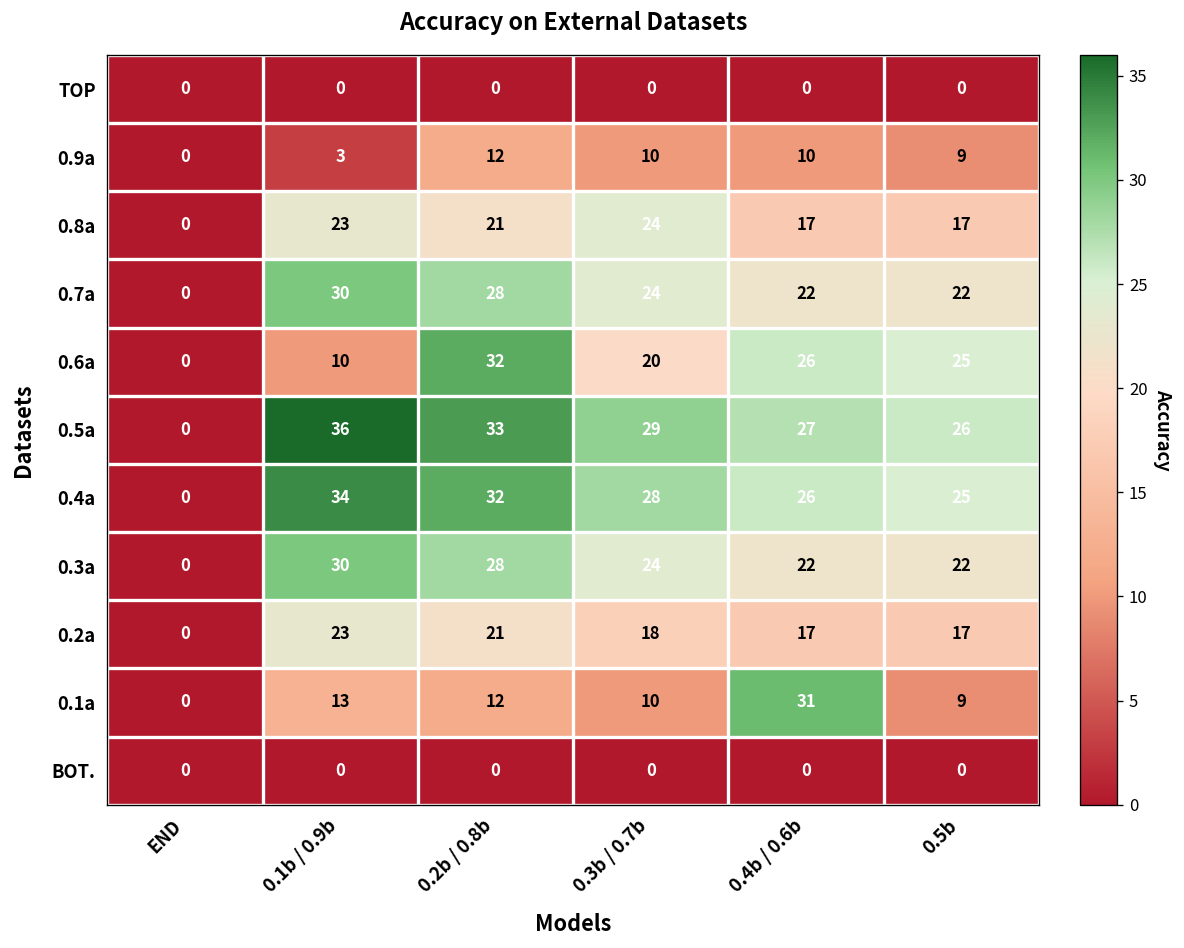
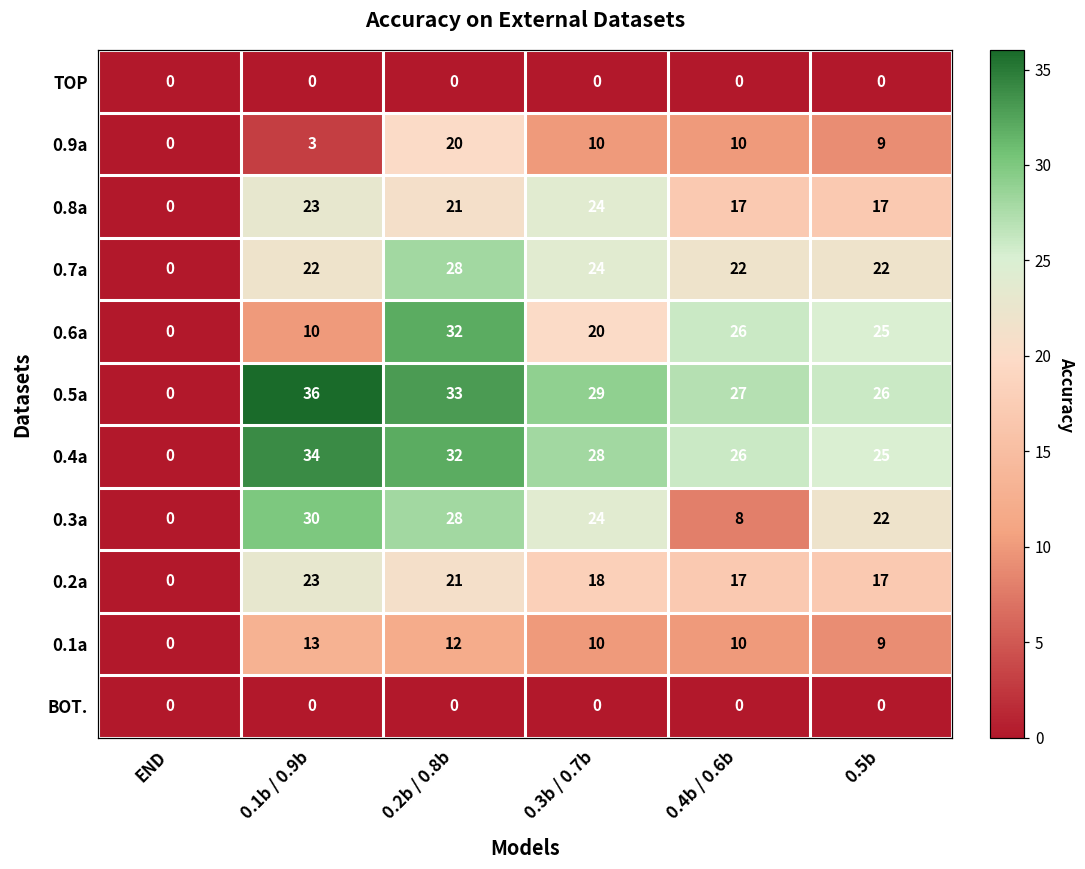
  {
    "TOP": {
      "END": 0,
      "0.1b / 0.9b": 0,
      "0.2b / 0.8b": 0,
      "0.3b / 0.7b": 0,
      "0.4b / 0.6b": 0,
      "0.5b": 0
    },
    "0.9a": {
      "END": 0,
      "0.1b / 0.9b": 3,
-     "0.2b / 0.8b": 12,
+     "0.2b / 0.8b": 20,
      "0.3b / 0.7b": 10,
      "0.4b / 0.6b": 10,
      "0.5b": 9
    },
    "0.8a": {
      "END": 0,
      "0.1b / 0.9b": 23,
      "0.2b / 0.8b": 21,
      "0.4b / 0.6b": 17,
      "0.5b": 17
    },
    "0.7a": {
      "END": 0,
-     "0.1b / 0.9b": 30,
+     "0.1b / 0.9b": 22,
      "0.2b / 0.8b": 28,
      "0.4b / 0.6b": 22,
      "0.5b": 22
    },
    "0.6a": {
      "END": 0,
      "0.1b / 0.9b": 10,
      "0.2b / 0.8b": 32,
      "0.3b / 0.7b": 20,
      "0.4b / 0.6b": 26
    },
    "0.5a": {
      "END": 0,
      "0.1b / 0.9b": 36,
      "0.2b / 0.8b": 33,
      "0.3b / 0.7b": 29,
      "0.4b / 0.6b": 27,
      "0.5b": 26
    },
    "0.4a": {
      "END": 0,
      "0.1b / 0.9b": 34,
      "0.2b / 0.8b": 32,
      "0.3b / 0.7b": 28,
      "0.4b / 0.6b": 26
    },
    "0.3a": {
      "END": 0,
      "0.1b / 0.9b": 30,
      "0.2b / 0.8b": 28,
-     "0.4b / 0.6b": 22,
+     "0.4b / 0.6b": 8,
      "0.5b": 22
    },
    "0.2a": {
      "END": 0,
      "0.1b / 0.9b": 23,
      "0.2b / 0.8b": 21,
      "0.3b / 0.7b": 18,
      "0.4b / 0.6b": 17,
      "0.5b": 17
    },
    "0.1a": {
      "END": 0,
      "0.1b / 0.9b": 13,
      "0.2b / 0.8b": 12,
      "0.3b / 0.7b": 10,
-     "0.4b / 0.6b": 31,
+     "0.4b / 0.6b": 10,
      "0.5b": 9
    },
    "BOT.": {
      "END": 0,
      "0.1b / 0.9b": 0,
      "0.2b / 0.8b": 0,
      "0.3b / 0.7b": 0,
      "0.4b / 0.6b": 0,
      "0.5b": 0
    }
  }
